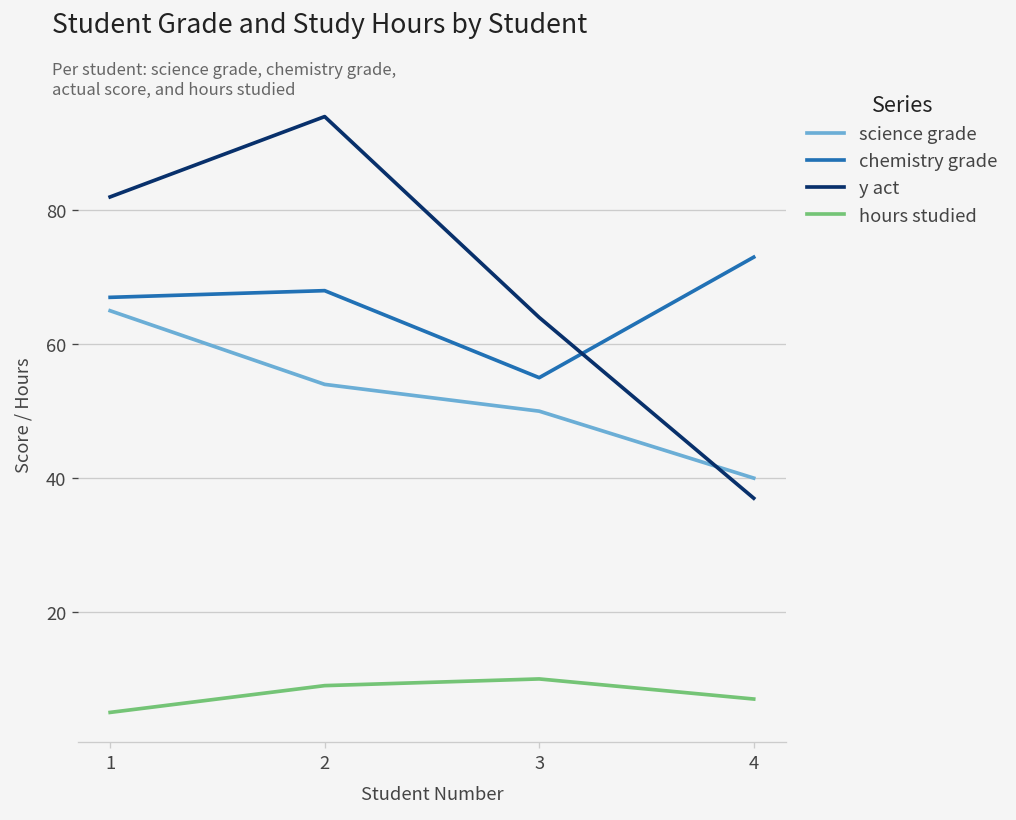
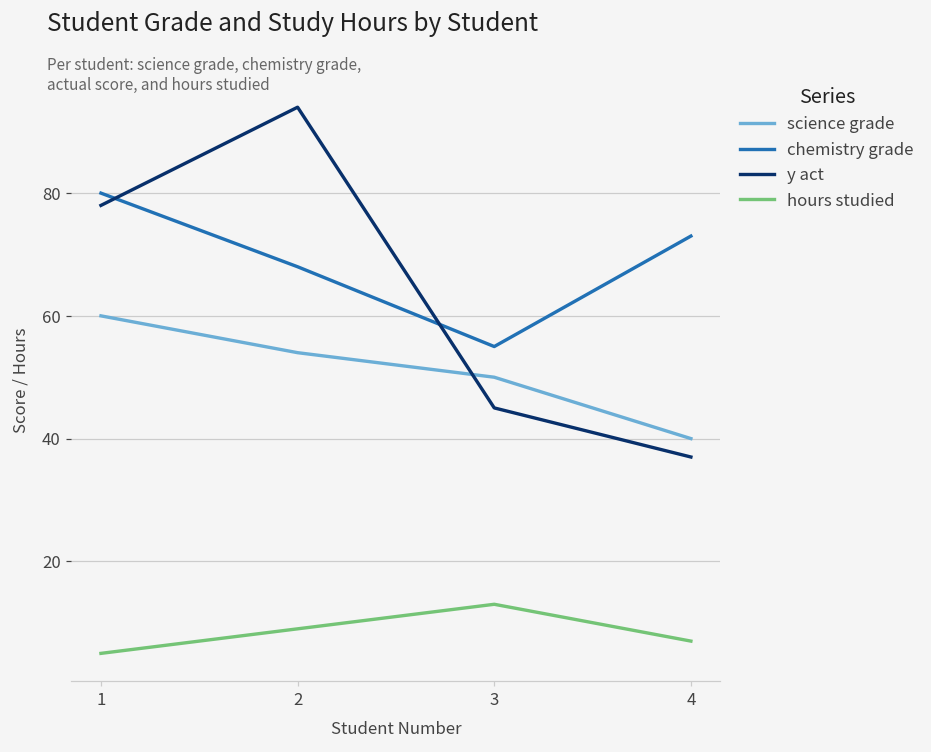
  {
    "science grade": {
-     "1": 65,
+     "1": 60,
      "2": 54,
      "3": 50,
      "4": 40
    },
    "chemistry grade": {
-     "1": 67,
+     "1": 80,
      "2": 68,
      "3": 55,
      "4": 73
    },
    "y act": {
-     "1": 82,
+     "1": 78,
      "2": 94,
-     "3": 64,
+     "3": 45,
      "4": 37
    },
    "hours studied": {
      "1": 5,
      "2": 9,
-     "3": 10,
+     "3": 13,
      "4": 7
    }
  }
